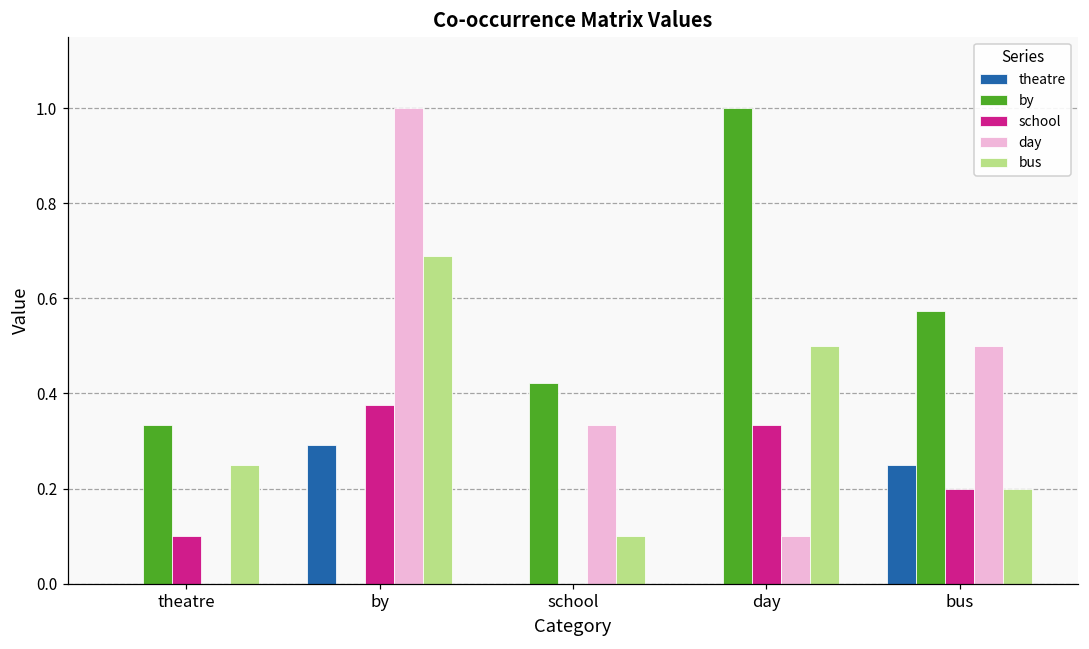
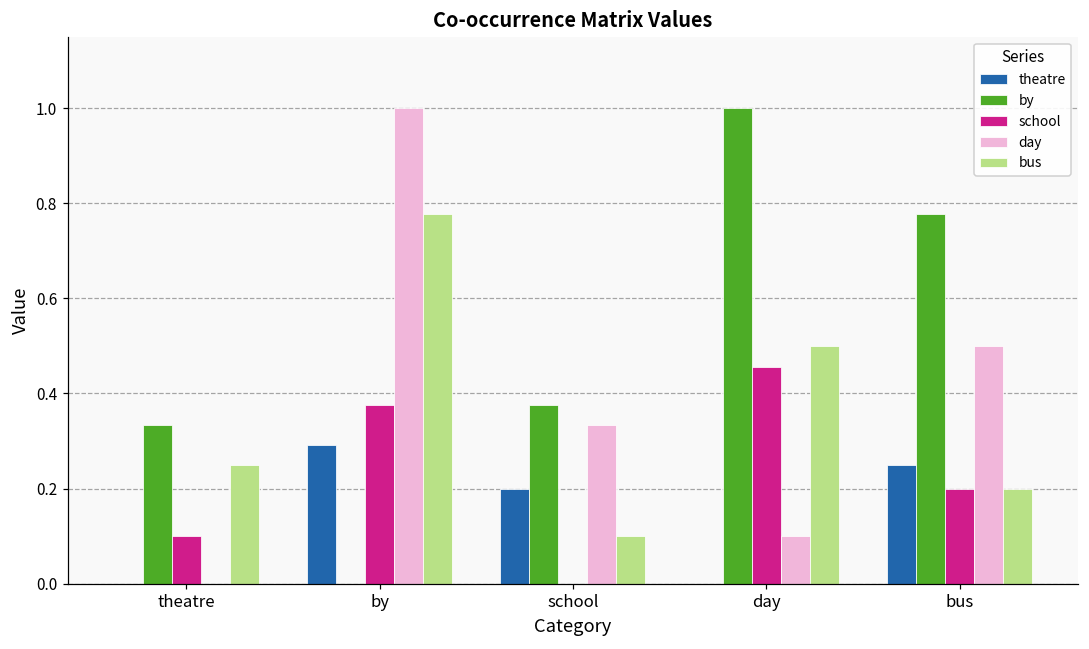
  {
    "theatre": {
      "theatre": 0.0,
      "by": 0.29,
-     "school": 0.0,
+     "school": 0.2,
      "day": 0.0,
      "bus": 0.25
    },
    "by": {
      "theatre": 0.33,
      "by": 0.00,
-     "school": 0.42,
+     "school": 0.38,
      "day": 1.00,
-     "bus": 0.57
+     "bus": 0.78
    },
    "school": {
      "theatre": 0.10,
      "by": 0.38,
      "school": 0.00,
-     "day": 0.33,
+     "day": 0.45,
      "bus": 0.20
    },
    "day": {
      "theatre": 0.00,
      "by": 1.00,
      "school": 0.33,
      "day": 0.10,
      "bus": 0.50
    },
    "bus": {
      "theatre": 0.25,
-     "by": 0.69,
+     "by": 0.78,
      "school": 0.10,
      "day": 0.50,
      "bus": 0.20
    }
  }
